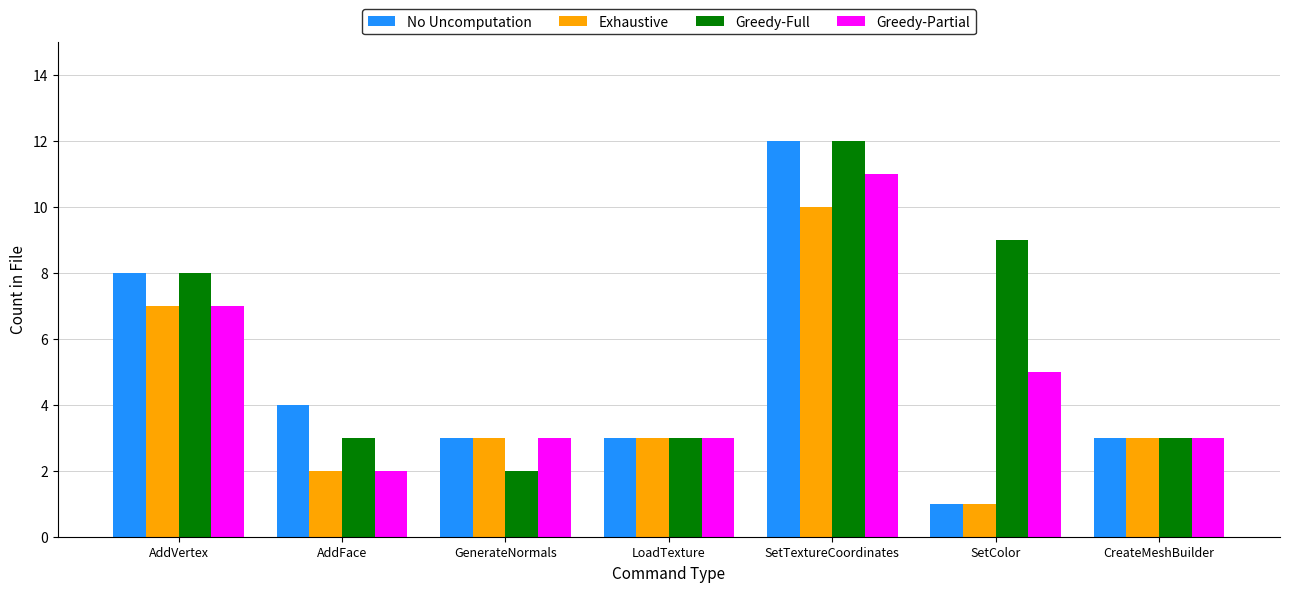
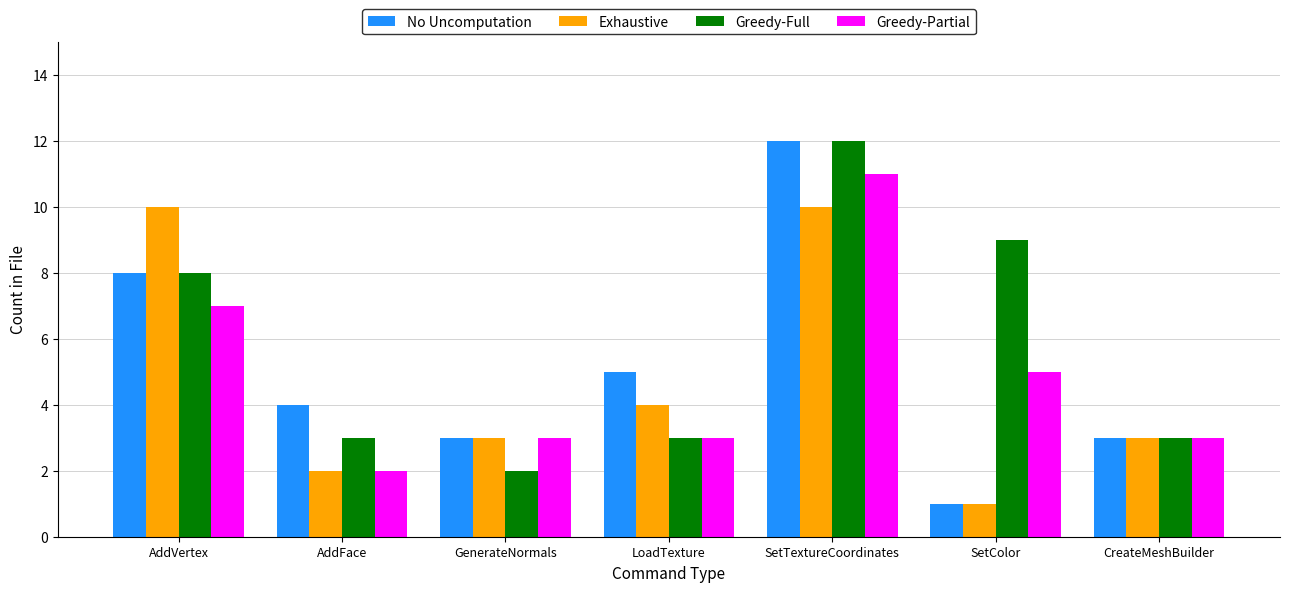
  {
    "No Uncomputation": {
      "AddVertex": 8,
      "AddFace": 4,
      "GenerateNormals": 3,
-     "LoadTexture": 3,
+     "LoadTexture": 5,
      "SetTextureCoordinates": 12,
      "SetColor": 1,
      "CreateMeshBuilder": 3
    },
    "Exhaustive": {
-     "AddVertex": 7,
+     "AddVertex": 10,
      "AddFace": 2,
      "GenerateNormals": 3,
-     "LoadTexture": 3,
+     "LoadTexture": 4,
      "SetTextureCoordinates": 10,
      "SetColor": 1,
      "CreateMeshBuilder": 3
    },
    "Greedy-Full": {
      "AddVertex": 8,
      "AddFace": 3,
      "GenerateNormals": 2,
      "LoadTexture": 3,
      "SetTextureCoordinates": 12,
      "SetColor": 9,
      "CreateMeshBuilder": 3
    },
    "Greedy-Partial": {
      "AddVertex": 7,
      "AddFace": 2,
      "GenerateNormals": 3,
      "LoadTexture": 3,
      "SetTextureCoordinates": 11,
      "SetColor": 5,
      "CreateMeshBuilder": 3
    }
  }
